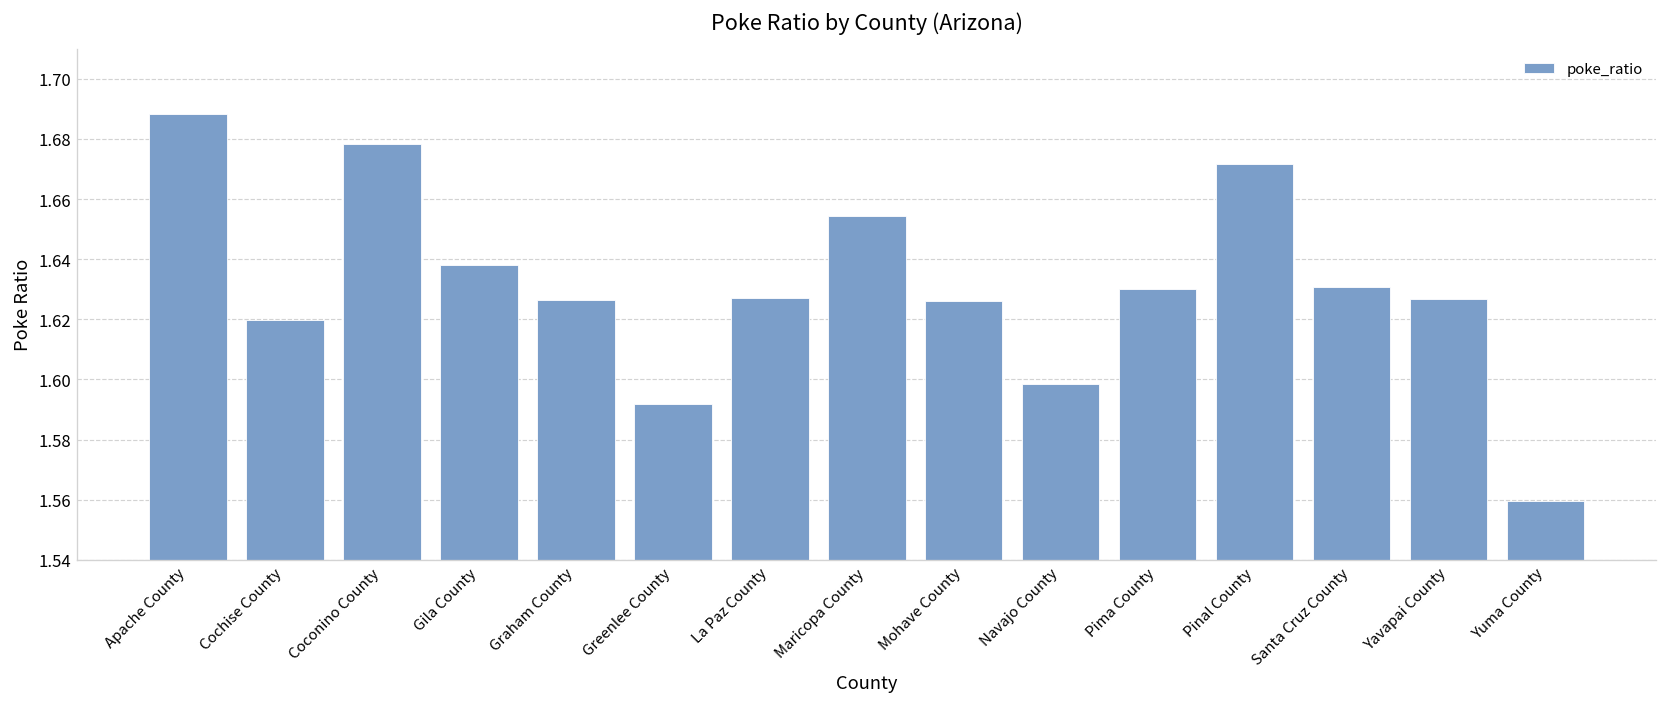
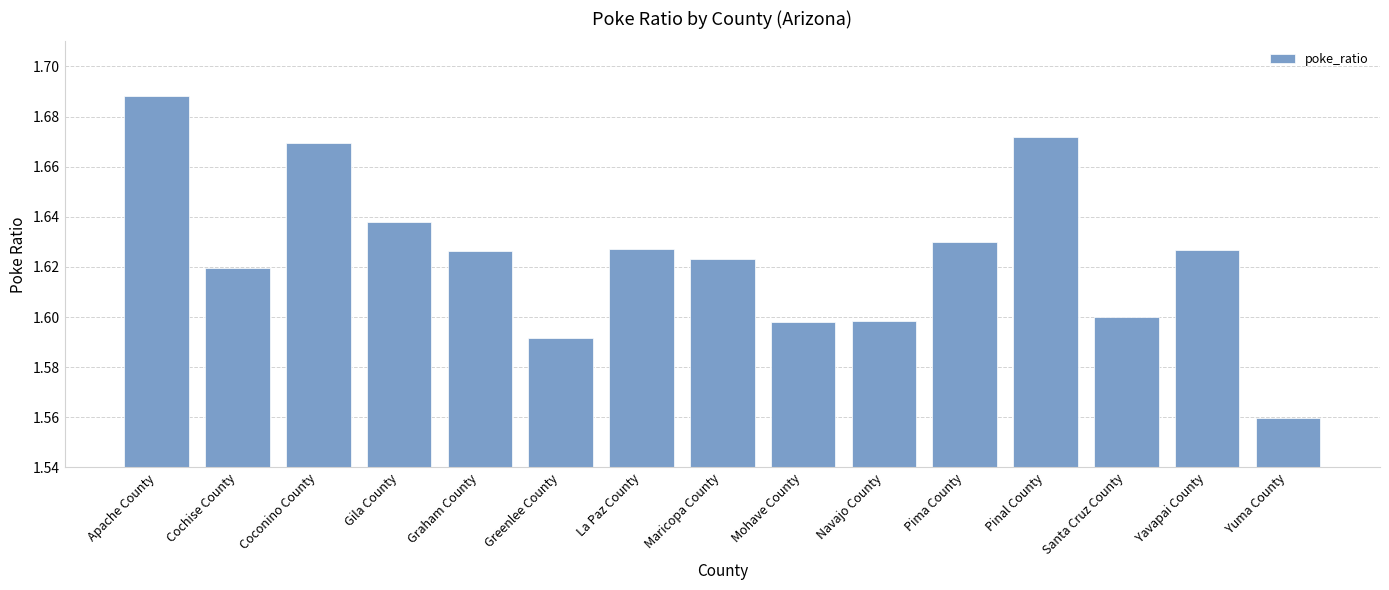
  {
    "Apache County": 1.688,
    "Cochise County": 1.620,
-   "Coconino County": 1.678,
+   "Coconino County": 1.669,
    "Gila County": 1.638,
    "Graham County": 1.627,
    "Greenlee County": 1.592,
    "La Paz County": 1.627,
-   "Maricopa County": 1.654,
-   "Mohave County": 1.626,
+   "Maricopa County": 1.623,
+   "Mohave County": 1.598,
    "Navajo County": 1.598,
    "Pima County": 1.630,
    "Pinal County": 1.672,
-   "Santa Cruz County": 1.631,
+   "Santa Cruz County": 1.600,
    "Yavapai County": 1.627,
    "Yuma County": 1.560
  }
